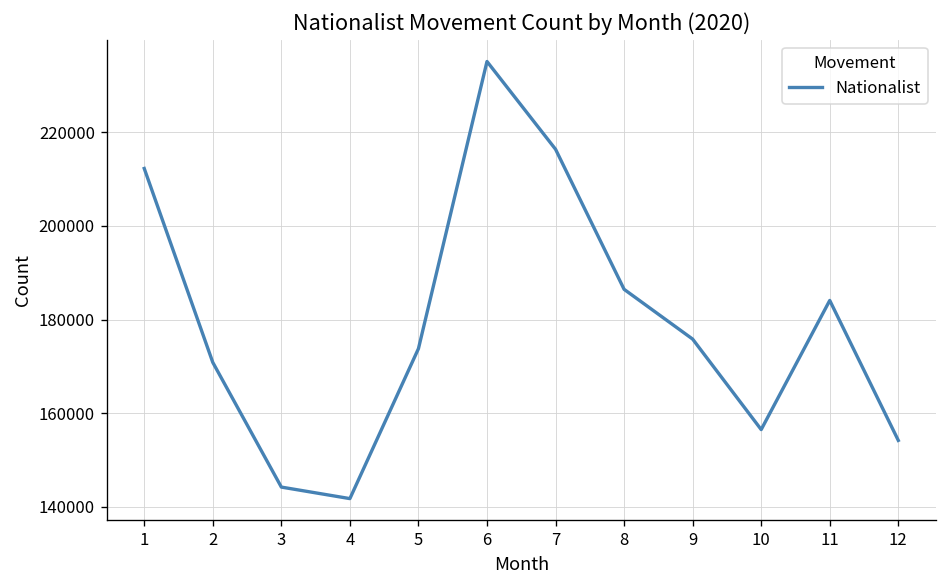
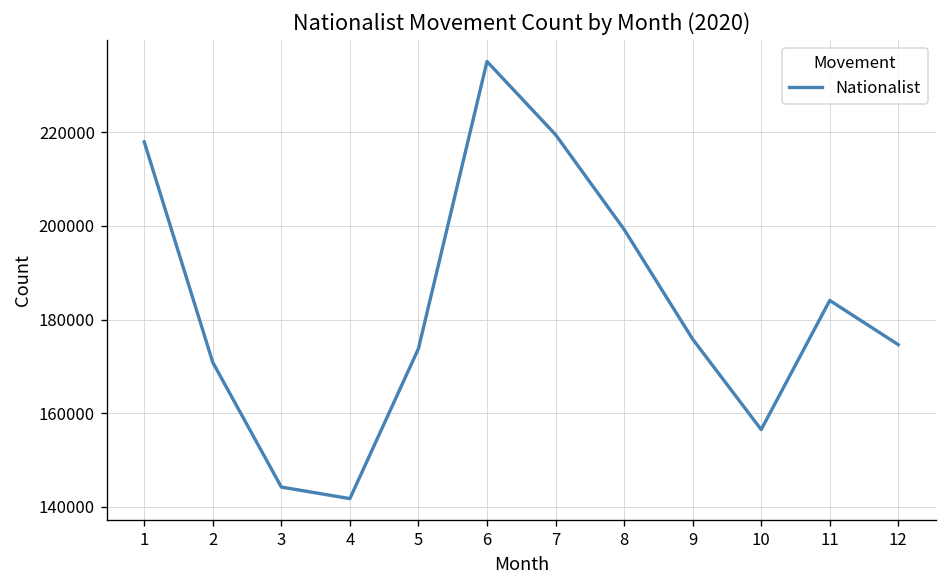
  {
-   "1": 212000,
+   "1": 218000,
    "2": 171000,
    "3": 144000,
    "4": 142000,
    "5": 174000,
    "6": 235000,
-   "7": 216000,
-   "8": 186000,
+   "7": 220000,
+   "8": 199000,
    "9": 176000,
    "10": 156000,
    "11": 184000,
-   "12": 154000
+   "12": 175000
  }
